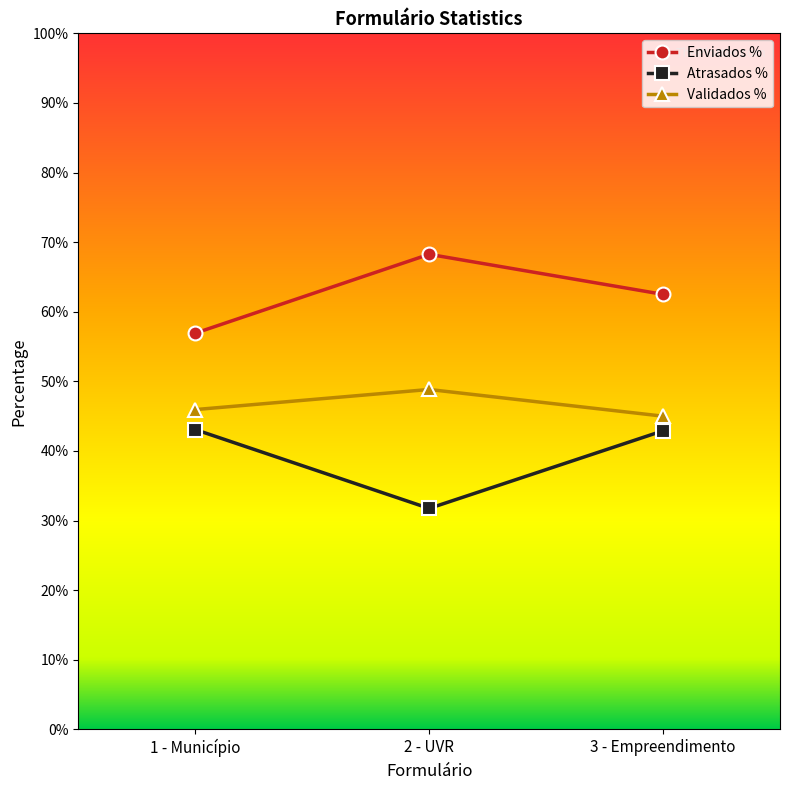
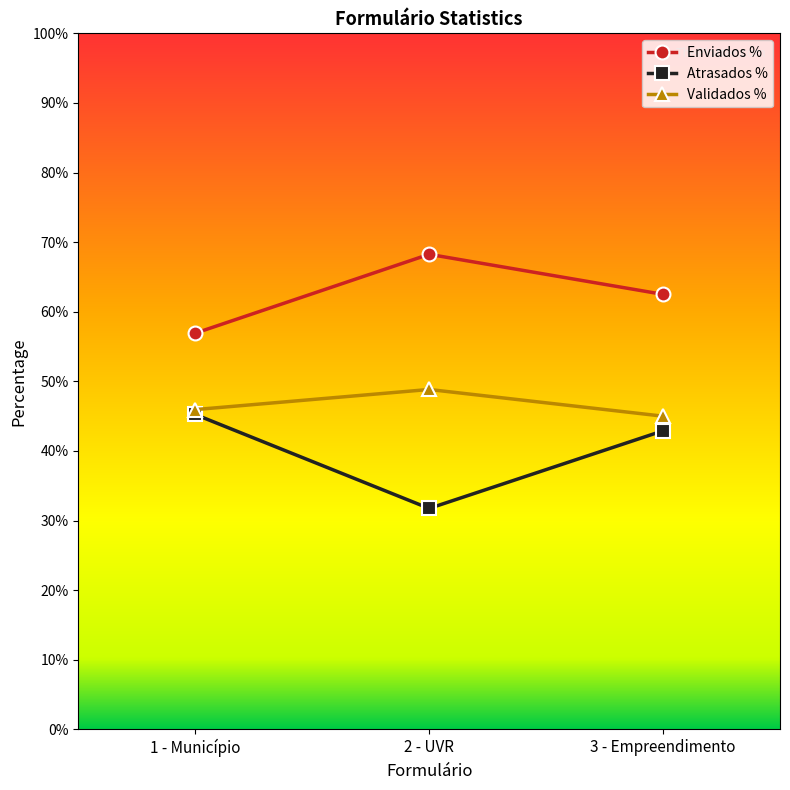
  {
    "Enviados %": {
      "1 - Município": "57%",
      "2 - UVR": "68%",
      "3 - Empreendimento": "63%"
    },
    "Atrasados %": {
-     "1 - Município": "43%",
+     "1 - Município": "45%",
      "2 - UVR": "32%",
      "3 - Empreendimento": "43%"
    },
    "Validados %": {
      "1 - Município": "46%",
      "2 - UVR": "49%",
      "3 - Empreendimento": "45%"
    }
  }
